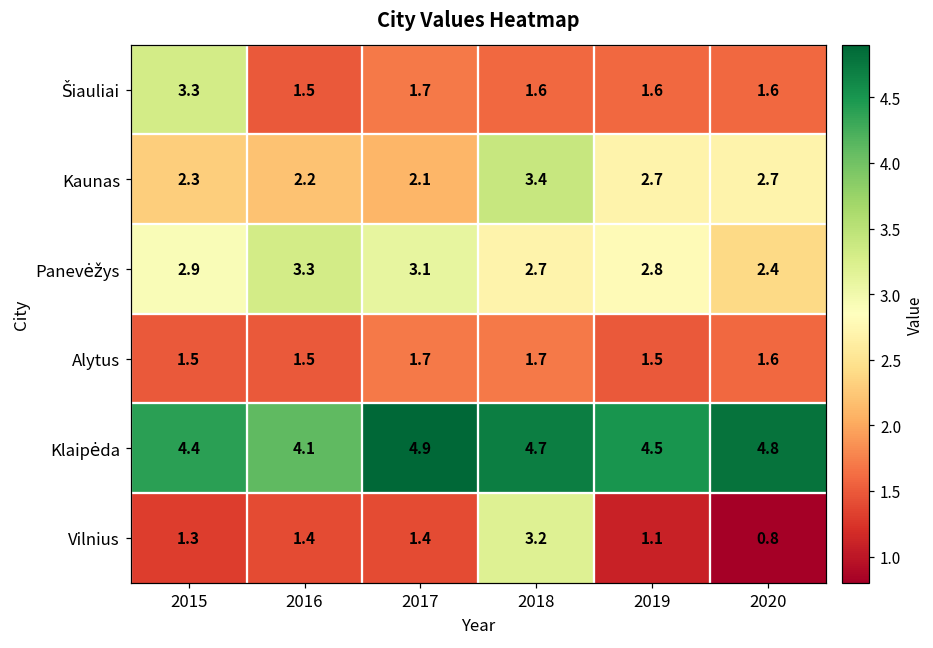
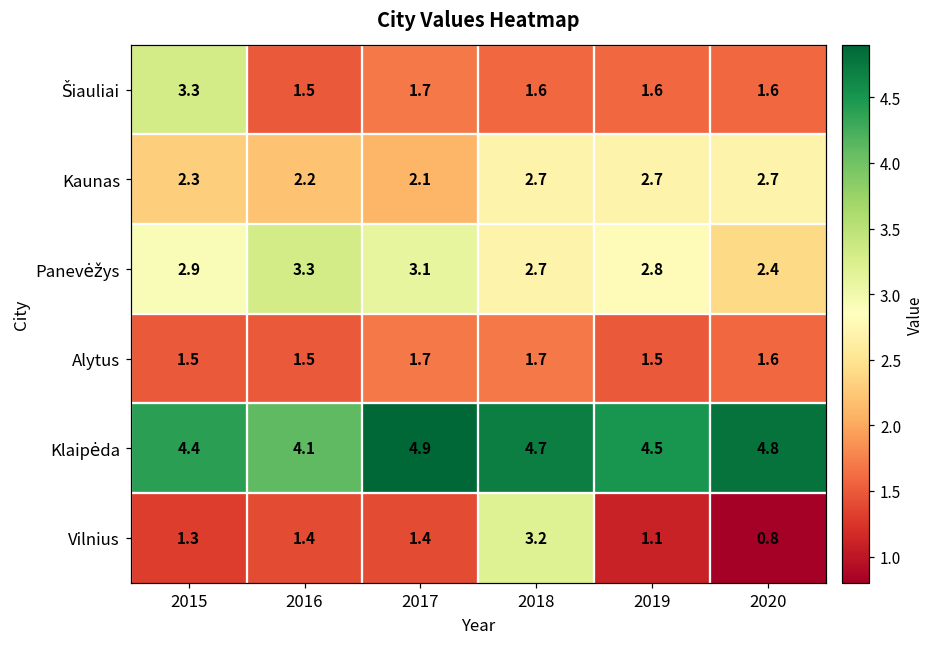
  {
    "Šiauliai": {
      "2015": 3.3,
      "2016": 1.5,
      "2017": 1.7,
      "2018": 1.6,
      "2019": 1.6,
      "2020": 1.6
    },
    "Kaunas": {
      "2015": 2.3,
      "2016": 2.2,
      "2017": 2.1,
-     "2018": 3.4,
+     "2018": 2.7,
      "2019": 2.7,
      "2020": 2.7
    },
    "Panevėžys": {
      "2015": 2.9,
      "2016": 3.3,
      "2017": 3.1,
      "2018": 2.7,
      "2019": 2.8,
      "2020": 2.4
    },
    "Alytus": {
      "2015": 1.5,
      "2016": 1.5,
      "2017": 1.7,
      "2018": 1.7,
      "2019": 1.5,
      "2020": 1.6
    },
    "Klaipėda": {
      "2015": 4.4,
      "2016": 4.1,
      "2017": 4.9,
      "2018": 4.7,
      "2019": 4.5,
      "2020": 4.8
    },
    "Vilnius": {
      "2015": 1.3,
      "2016": 1.4,
      "2017": 1.4,
      "2018": 3.2,
      "2019": 1.1,
      "2020": 0.8
    }
  }
